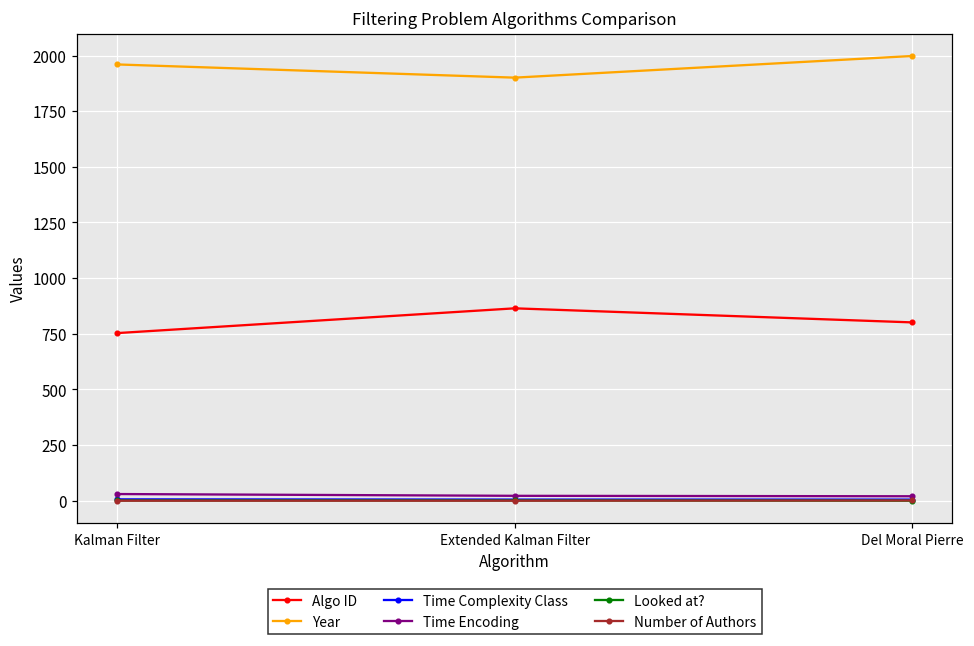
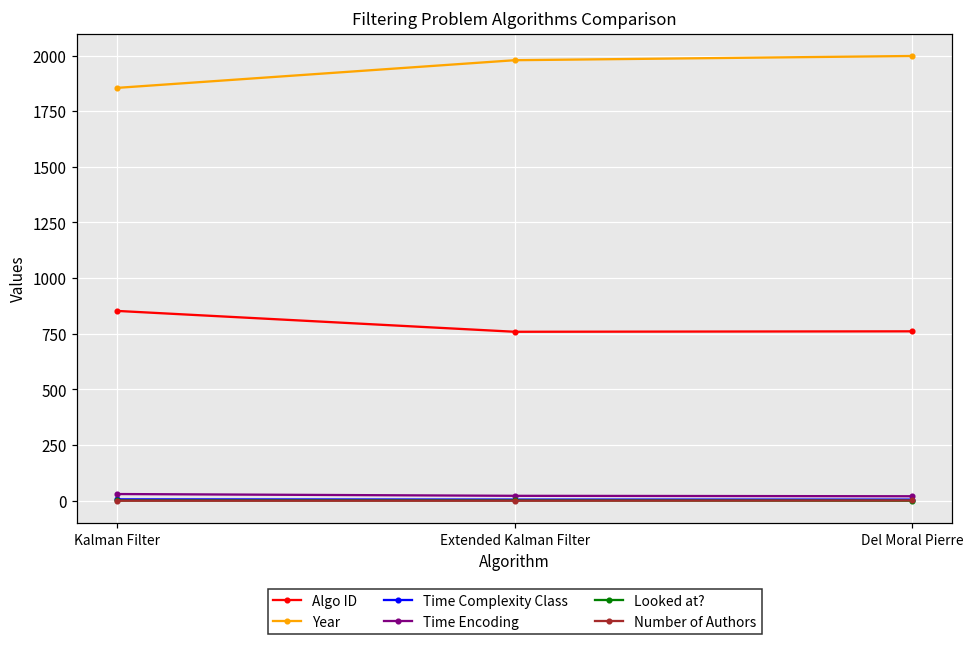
  {
    "Algo ID": {
-     "Kalman Filter": 750,
-     "Extended Kalman Filter": 860,
-     "Del Moral Pierre": 800
+     "Kalman Filter": 850,
+     "Extended Kalman Filter": 760,
+     "Del Moral Pierre": 760
    },
    "Year": {
-     "Kalman Filter": 1960,
-     "Extended Kalman Filter": 1900,
+     "Kalman Filter": 1850,
+     "Extended Kalman Filter": 1980,
      "Del Moral Pierre": 2000
    },
    "Time Encoding": {
      "Kalman Filter": 30,
      "Extended Kalman Filter": 20,
      "Del Moral Pierre": 20
    }
  }
